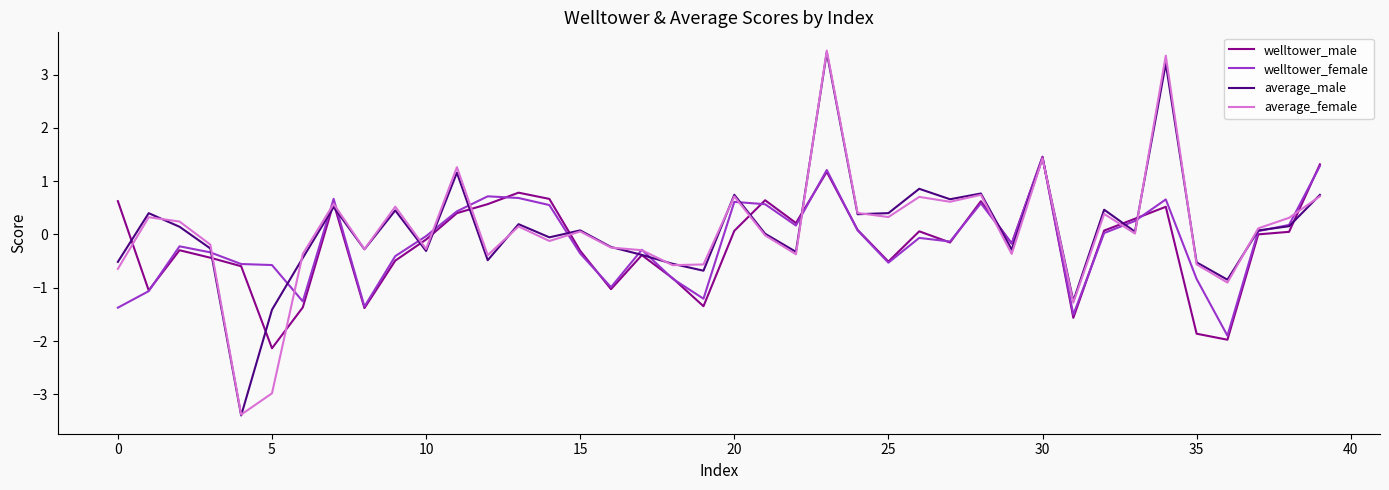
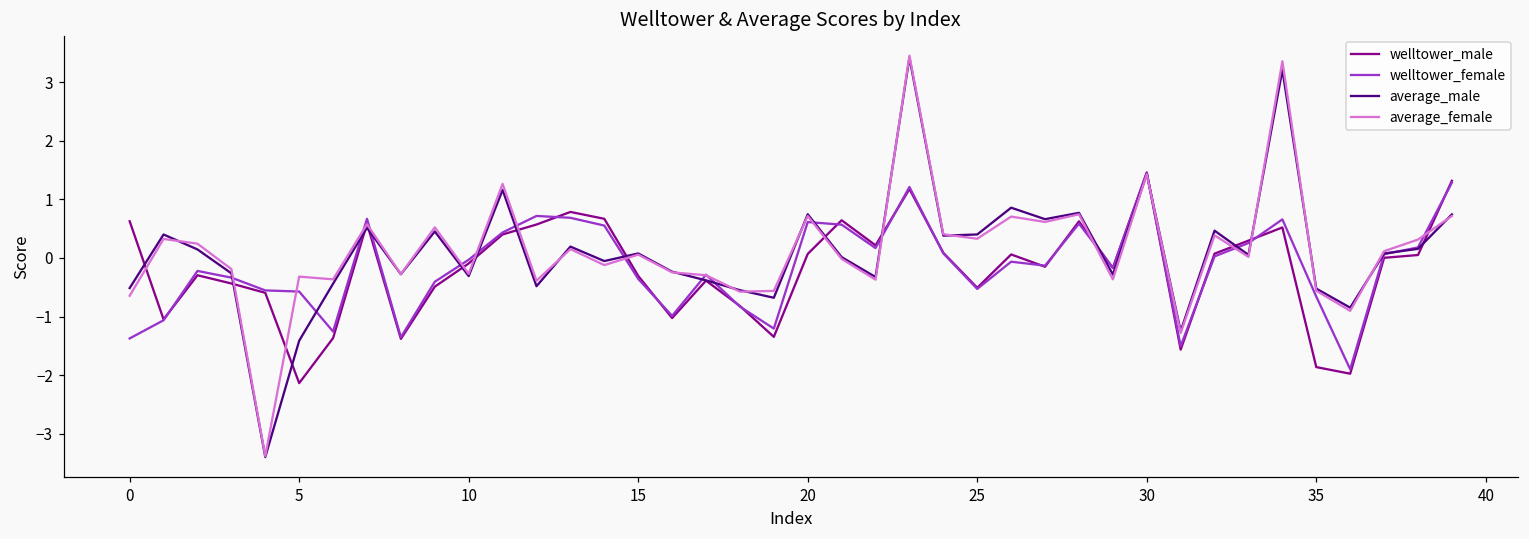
  {
    "welltower_male": {
      "0": 0.6,
      "5": -2.1,
      "10": -0.1,
      "15": -0.3,
      "20": 0.1,
      "35": -1.9
    },
    "welltower_female": {
      "0": -1.4,
      "5": -0.6,
      "10": 0.0,
      "15": -0.4,
      "20": 0.6,
-     "35": -0.8
+     "35": -0.7
    },
    "average_male": {
      "0": -0.5,
      "5": -1.4,
      "25": 0.4
    },
    "average_female": {
      "0": -0.6,
-     "5": -3.0,
+     "5": -0.3,
      "25": 0.3
    }
  }
